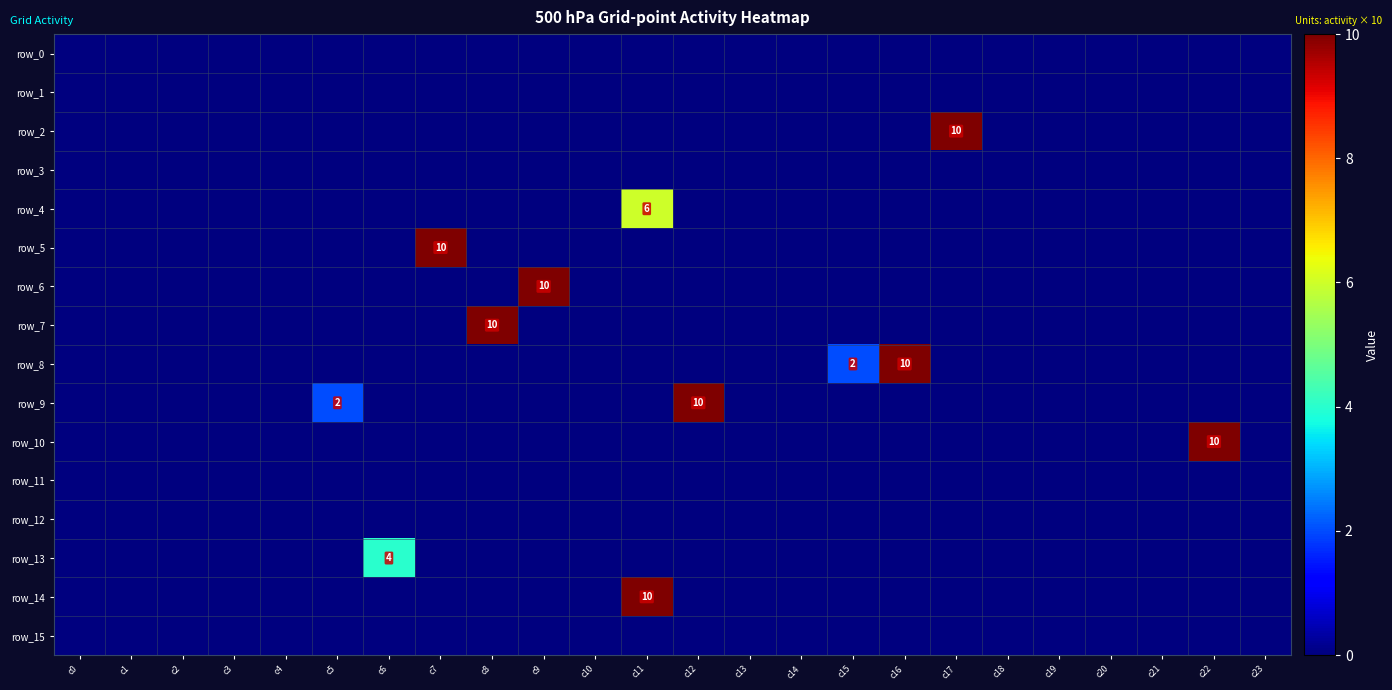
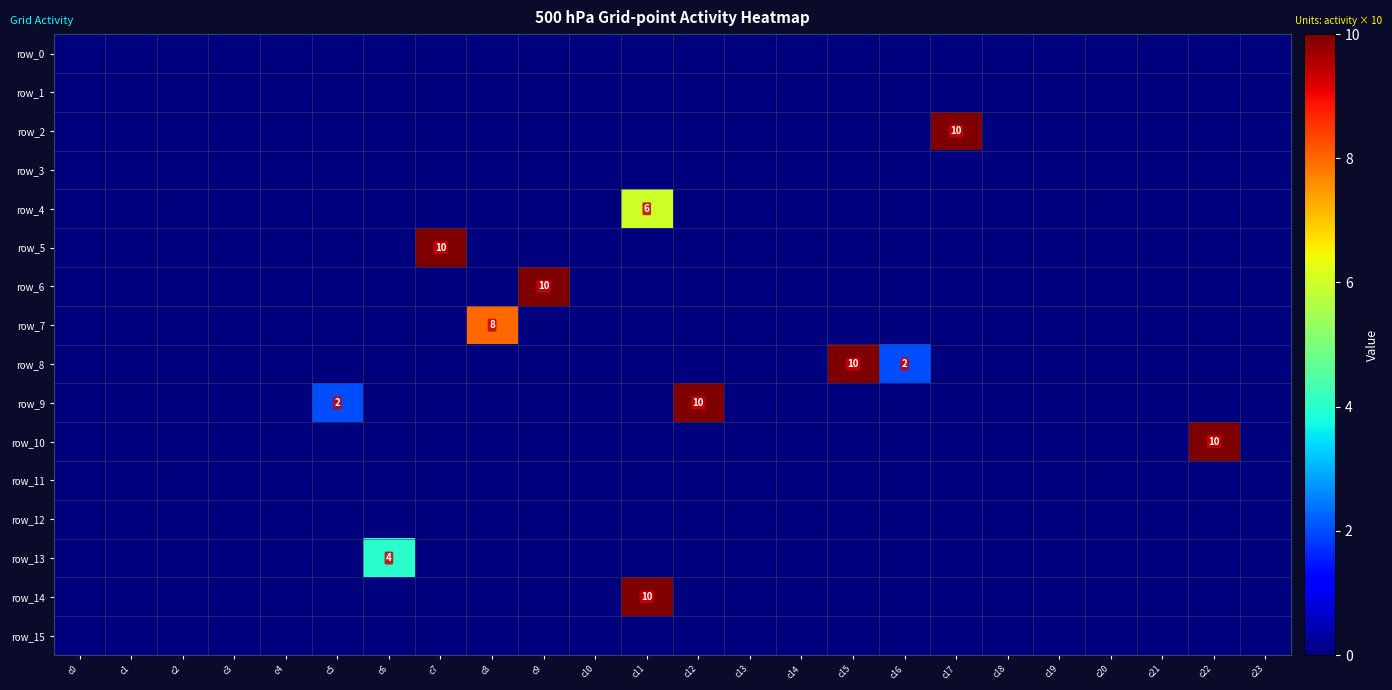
  {
    "row_7": {
-     "c8": 10
+     "c8": 8
    },
    "row_8": {
-     "c15": 2,
-     "c16": 10
+     "c15": 10,
+     "c16": 2
    }
  }
